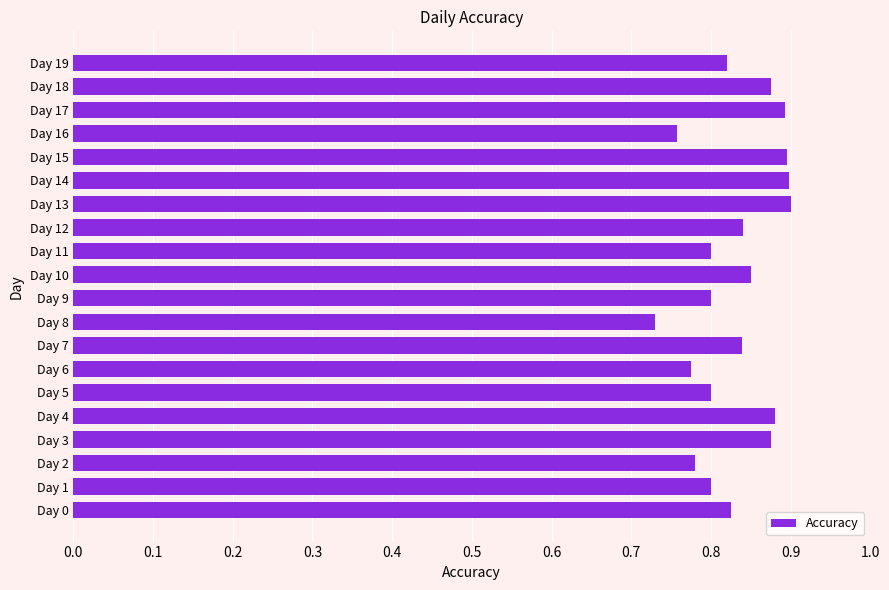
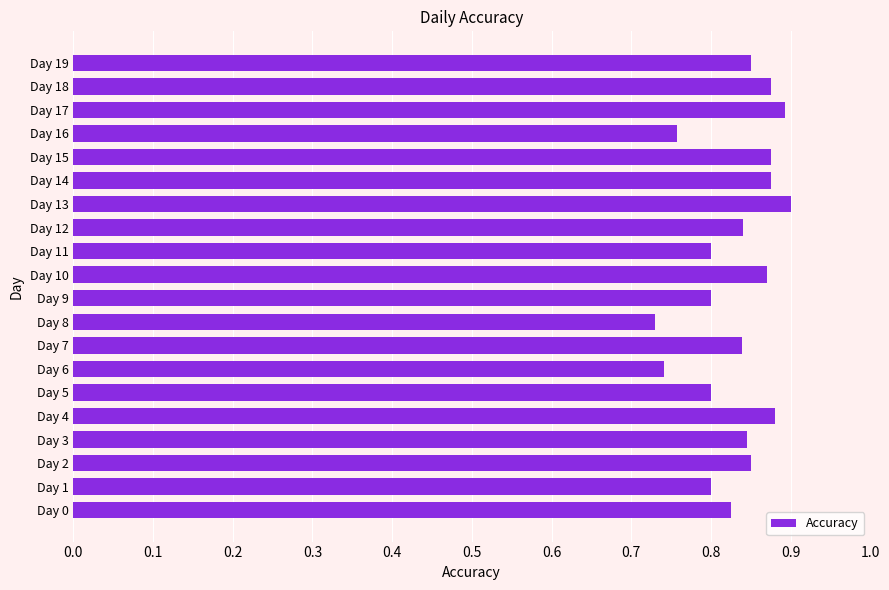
  {
-   "Day 19": 0.82,
+   "Day 19": 0.85,
    "Day 18": 0.88,
    "Day 17": 0.89,
    "Day 16": 0.76,
-   "Day 15": 0.90,
-   "Day 14": 0.90,
+   "Day 15": 0.88,
+   "Day 14": 0.88,
    "Day 13": 0.90,
    "Day 12": 0.84,
    "Day 11": 0.80,
-   "Day 10": 0.85,
+   "Day 10": 0.87,
    "Day 9": 0.80,
    "Day 8": 0.73,
    "Day 7": 0.84,
-   "Day 6": 0.78,
+   "Day 6": 0.74,
    "Day 5": 0.80,
    "Day 4": 0.88,
-   "Day 3": 0.88,
-   "Day 2": 0.78,
+   "Day 3": 0.85,
+   "Day 2": 0.85,
    "Day 1": 0.80,
    "Day 0": 0.83
  }
